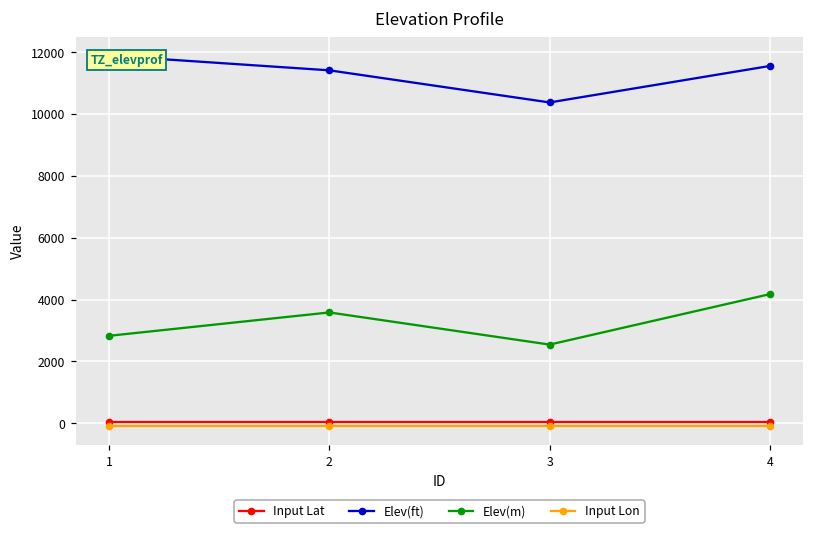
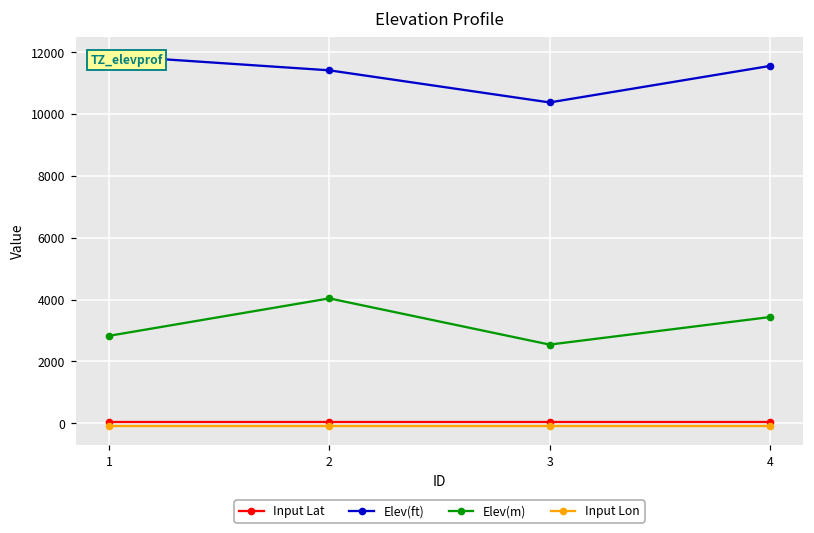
  {
    "Input Lat": {
      "1": 0,
      "2": 0,
      "3": 0,
      "4": 0
    },
    "Elev(ft)": {
      "2": 11400,
      "3": 10400,
      "4": 11600
    },
    "Elev(m)": {
      "1": 2800,
-     "2": 3600,
+     "2": 4000,
      "3": 2500,
-     "4": 4200
+     "4": 3400
    },
    "Input Lon": {
      "1": -100,
      "2": -100,
      "3": -100,
      "4": -100
    }
  }
